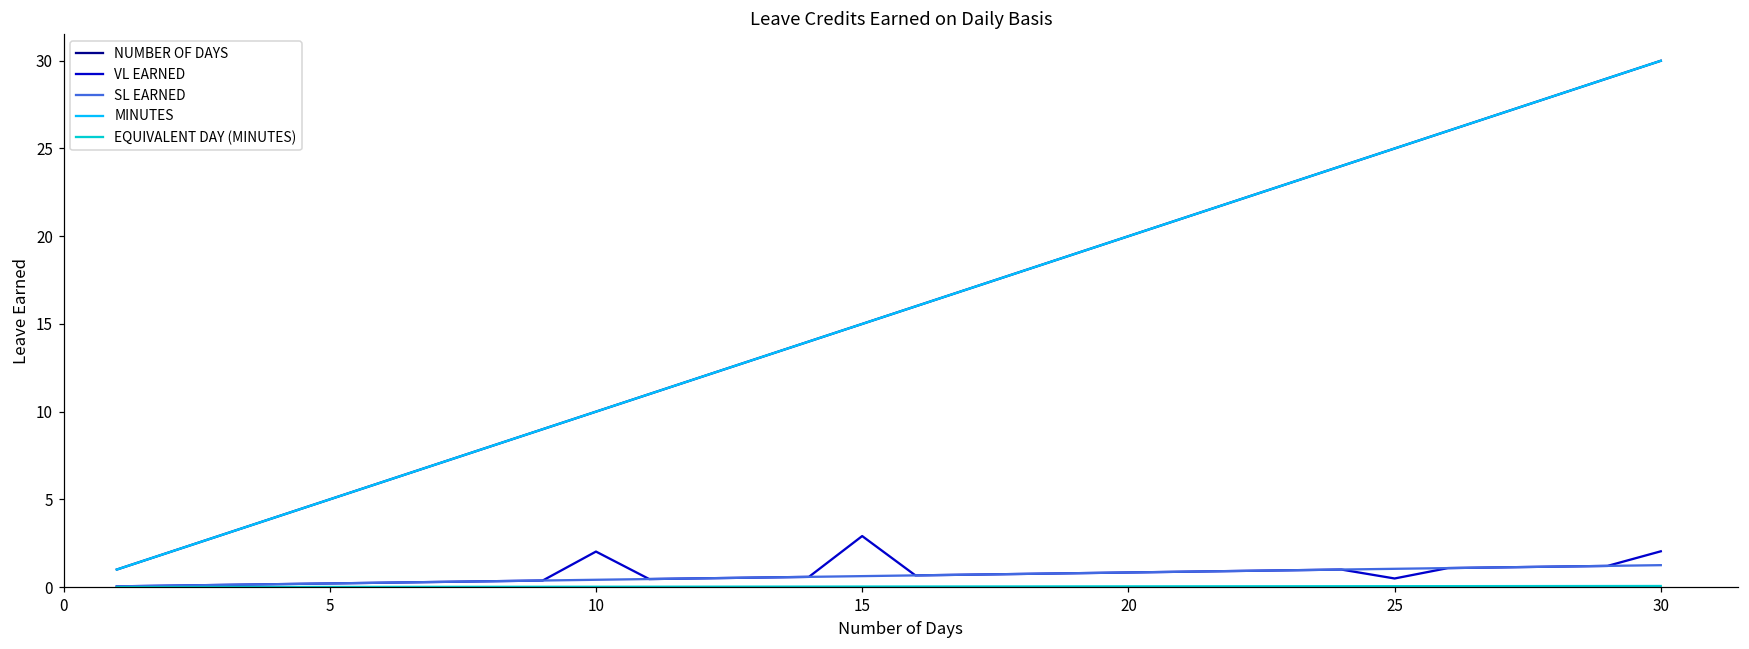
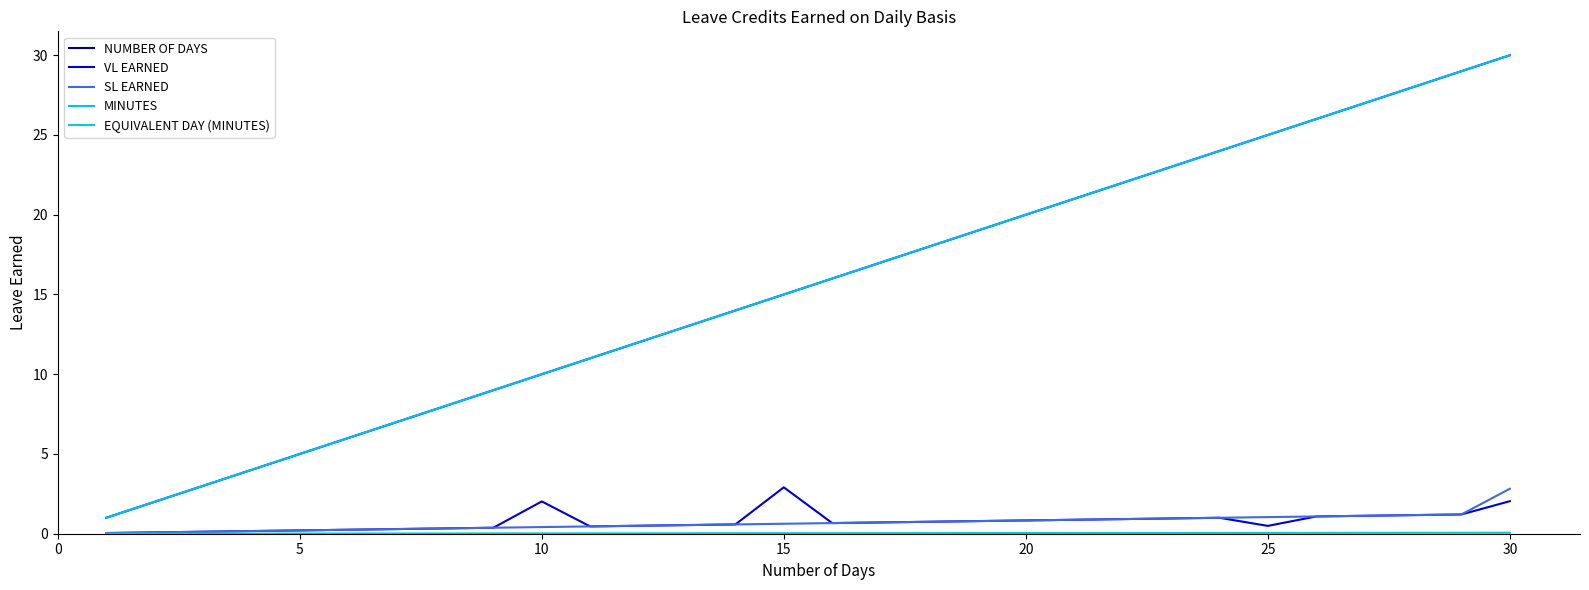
  {
    "VL EARNED": {
      "10": 2.0,
      "15": 2.9,
      "25": 0.5,
      "30": 2.0
    },
    "SL EARNED": {
      "10": 0.4,
      "15": 0.6,
      "25": 1.0,
-     "30": 1.3
+     "30": 2.8
    }
  }
